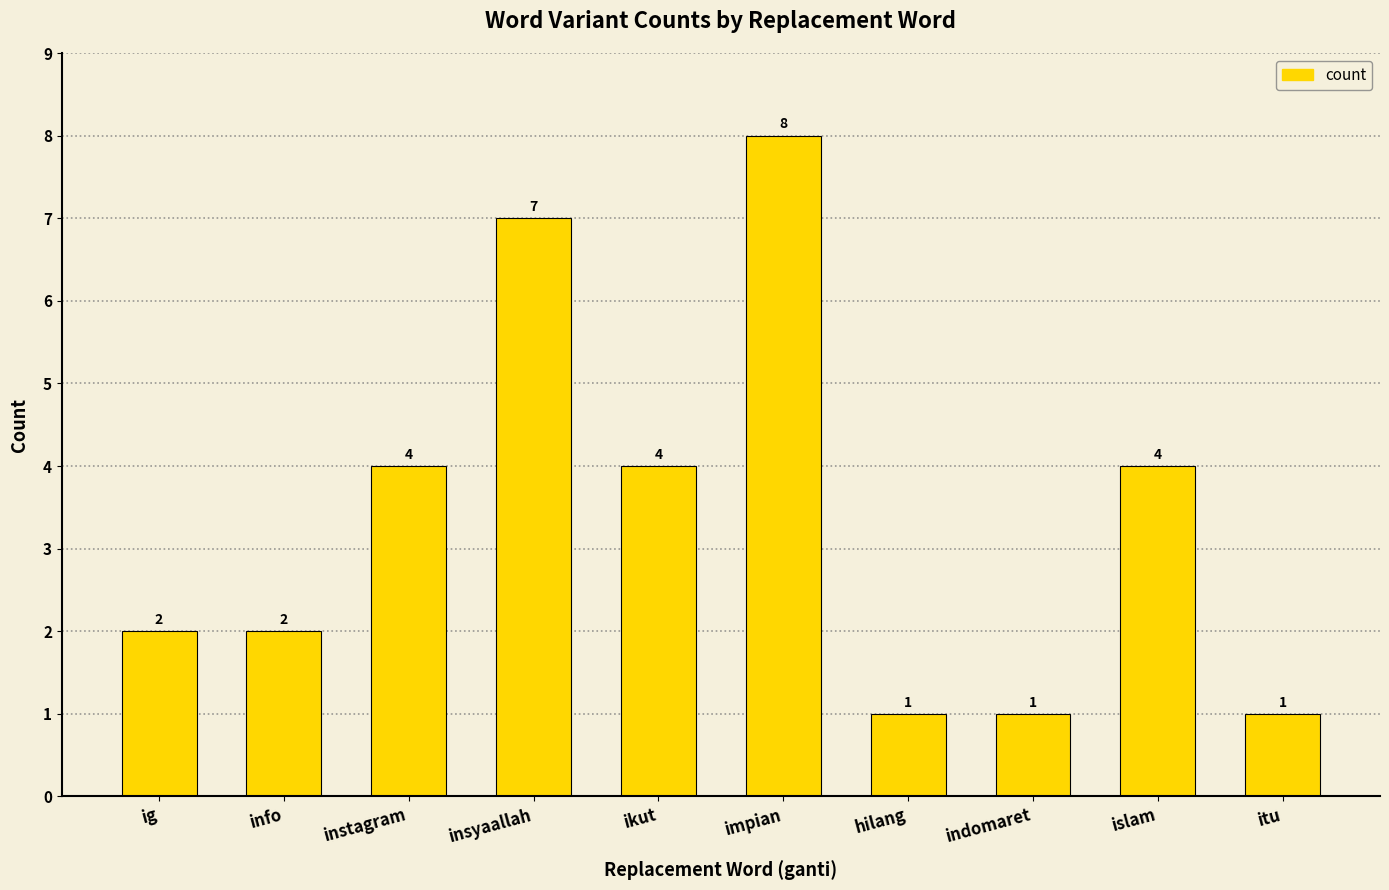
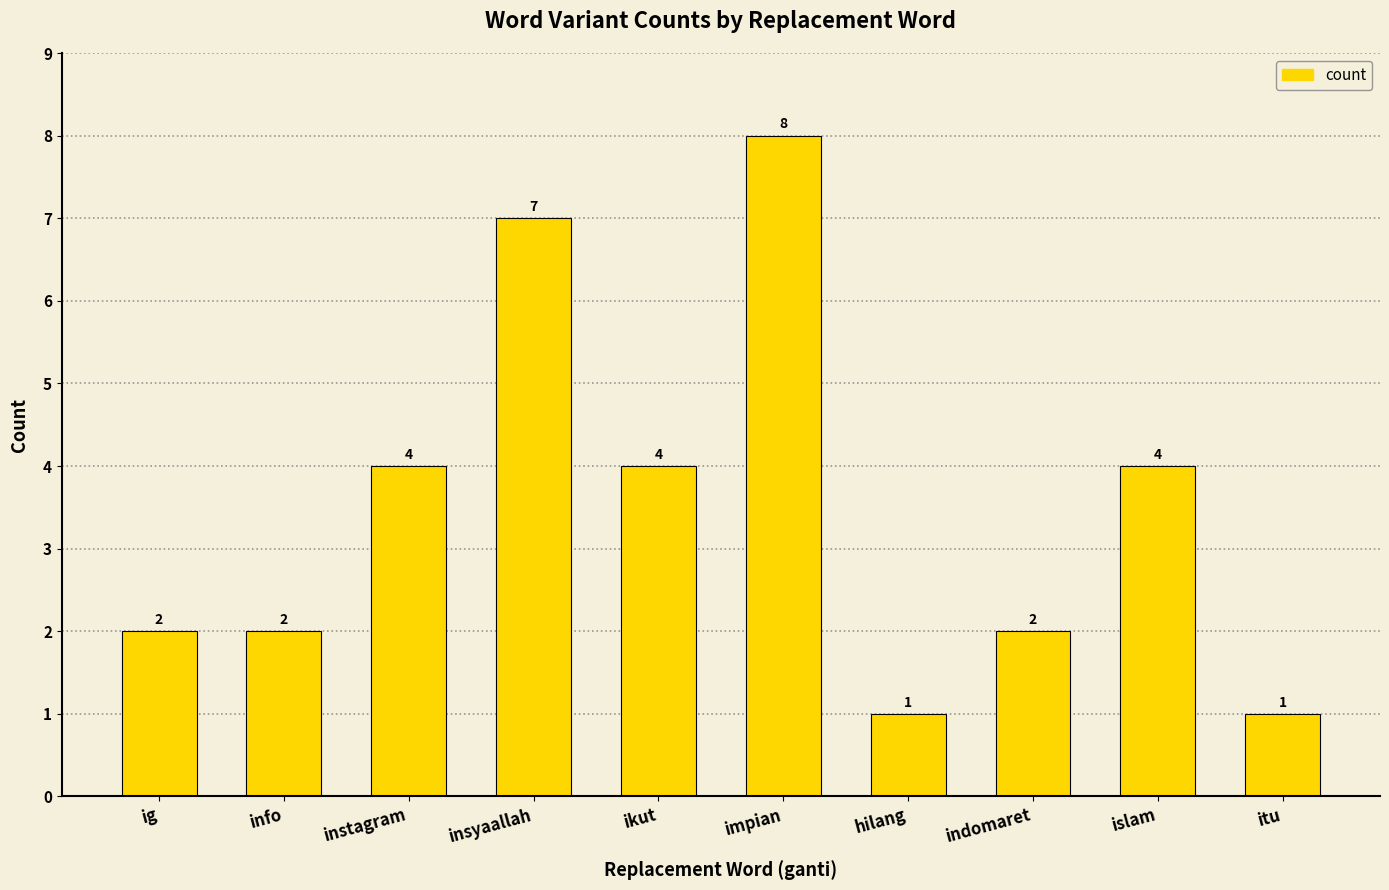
  {
    "ig": 2,
    "info": 2,
    "instagram": 4,
    "insyaallah": 7,
    "ikut": 4,
    "impian": 8,
    "hilang": 1,
-   "indomaret": 1,
+   "indomaret": 2,
    "islam": 4,
    "itu": 1
  }
